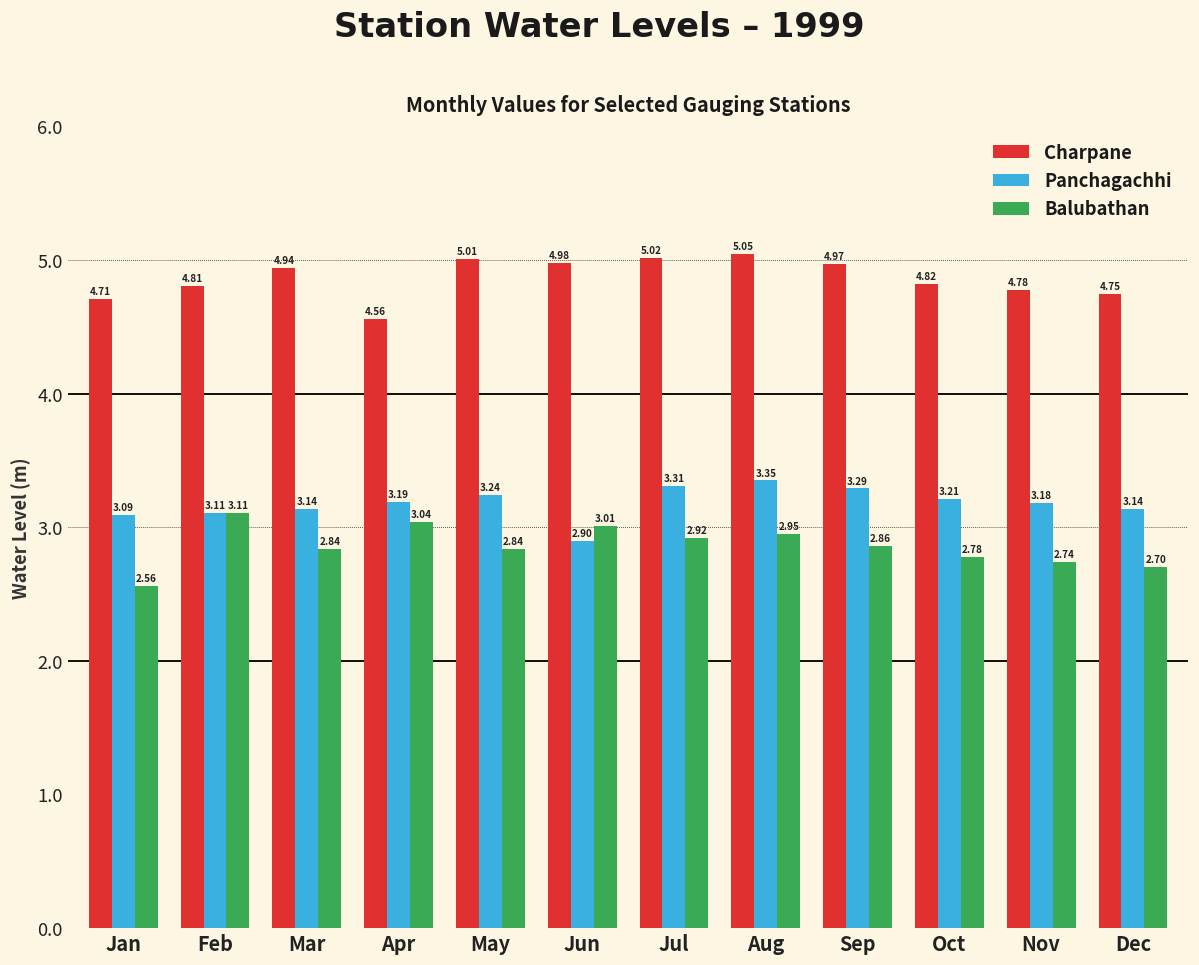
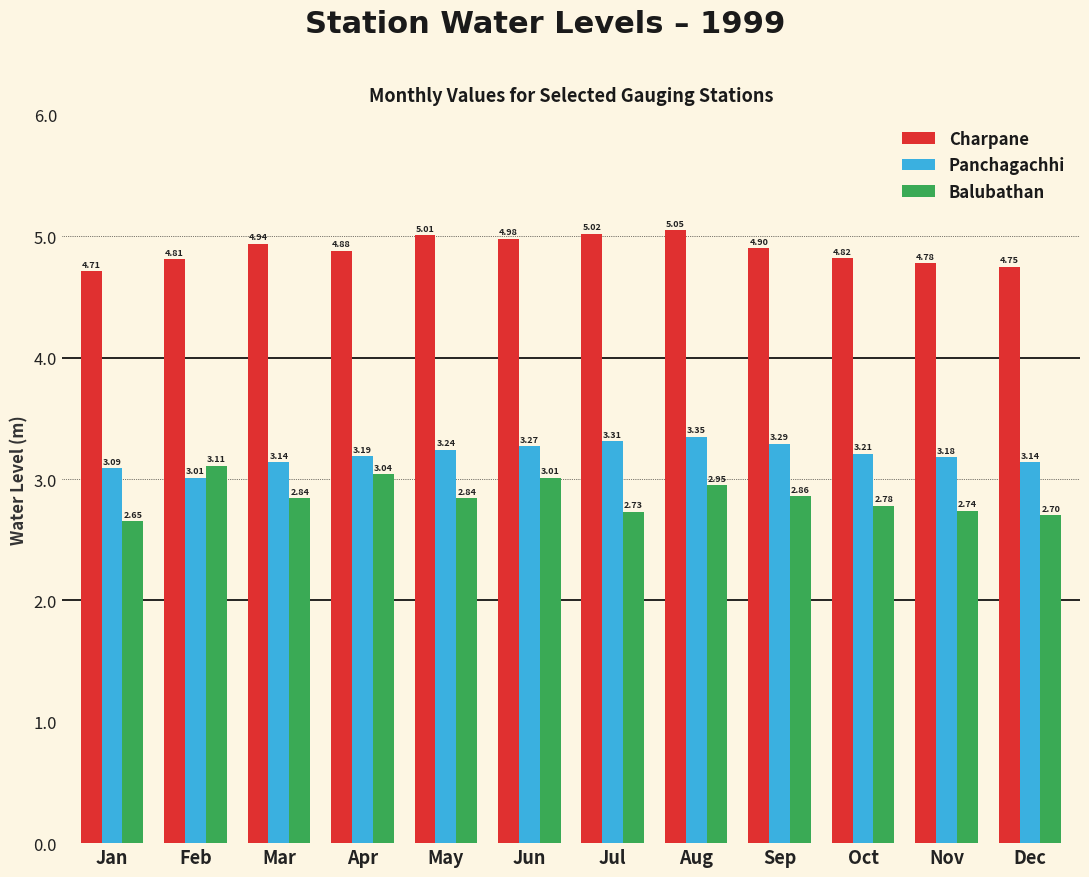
  {
    "Charpane": {
      "Jan": 4.71,
      "Feb": 4.81,
      "Mar": 4.94,
-     "Apr": 4.56,
+     "Apr": 4.88,
      "May": 5.01,
      "Jun": 4.98,
      "Jul": 5.02,
      "Aug": 5.05,
-     "Sep": 4.97,
+     "Sep": 4.90,
      "Oct": 4.82,
      "Nov": 4.78,
      "Dec": 4.75
    },
    "Panchagachhi": {
      "Jan": 3.09,
-     "Feb": 3.11,
+     "Feb": 3.01,
      "Mar": 3.14,
      "Apr": 3.19,
      "May": 3.24,
-     "Jun": 2.90,
+     "Jun": 3.27,
      "Jul": 3.31,
      "Aug": 3.35,
      "Sep": 3.29,
      "Oct": 3.21,
      "Nov": 3.18,
      "Dec": 3.14
    },
    "Balubathan": {
-     "Jan": 2.56,
+     "Jan": 2.65,
      "Feb": 3.11,
      "Mar": 2.84,
      "Apr": 3.04,
      "May": 2.84,
      "Jun": 3.01,
-     "Jul": 2.92,
+     "Jul": 2.73,
      "Aug": 2.95,
      "Sep": 2.86,
      "Oct": 2.78,
      "Nov": 2.74,
      "Dec": 2.70
    }
  }
